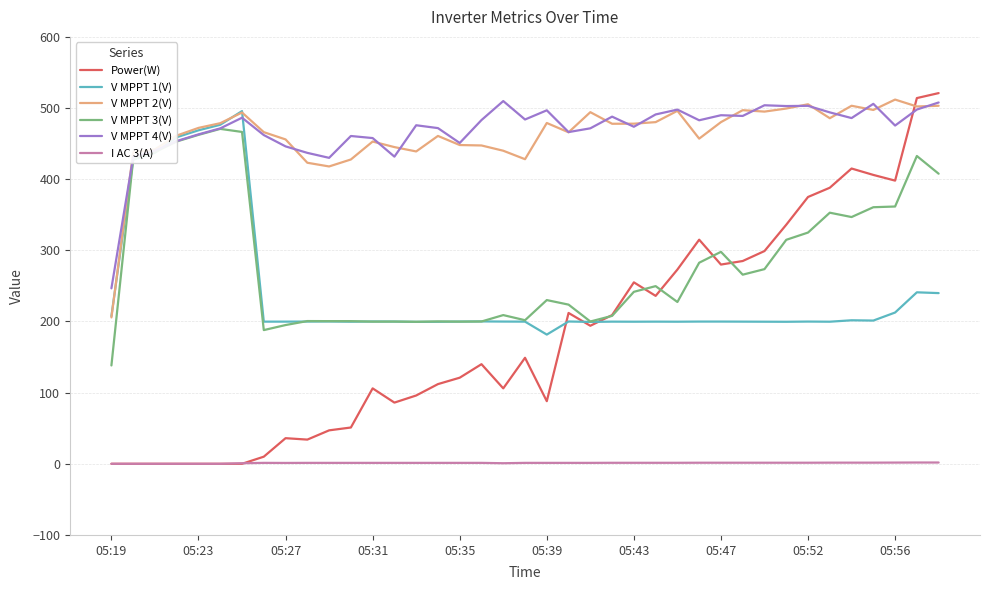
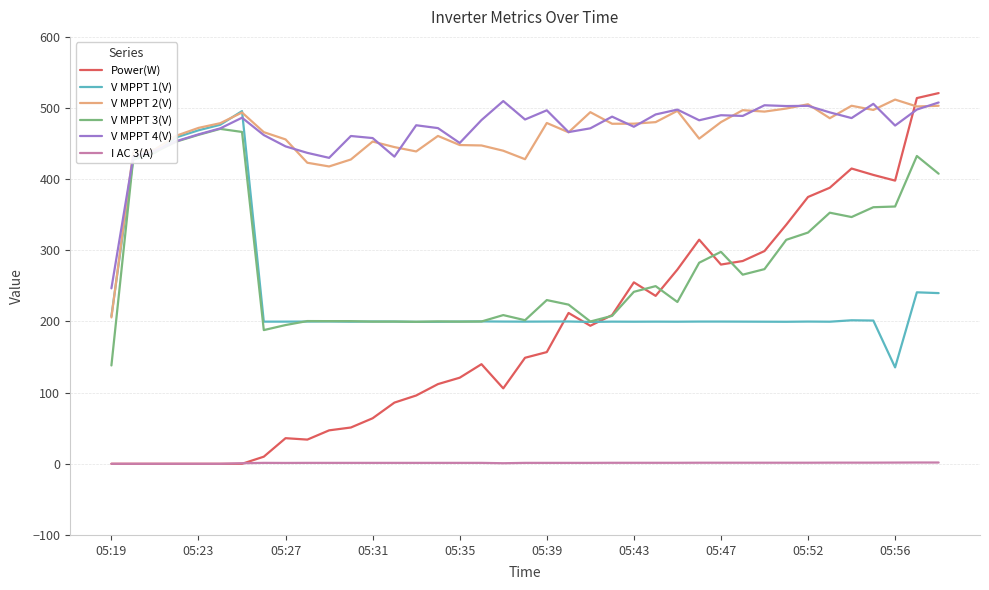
  {
    "Power(W)": {
      "05:27": 40,
-     "05:31": 110,
+     "05:31": 60,
      "05:35": 120,
-     "05:39": 90,
+     "05:39": 160,
      "05:43": 260,
      "05:47": 280,
      "05:52": 380,
      "05:56": 400
    },
    "V MPPT 1(V)": {
      "05:27": 200,
-     "05:39": 180,
+     "05:39": 200,
      "05:43": 200,
      "05:47": 200,
      "05:52": 200,
-     "05:56": 210
+     "05:56": 140
    },
    "V MPPT 2(V)": {
      "05:27": 460,
      "05:31": 450,
      "05:39": 480,
      "05:43": 480,
      "05:47": 480,
      "05:56": 510
    },
    "V MPPT 3(V)": {
      "05:19": 140,
      "05:27": 200,
      "05:39": 230,
      "05:43": 240,
      "05:47": 300,
      "05:52": 330,
      "05:56": 360
    }
  }
